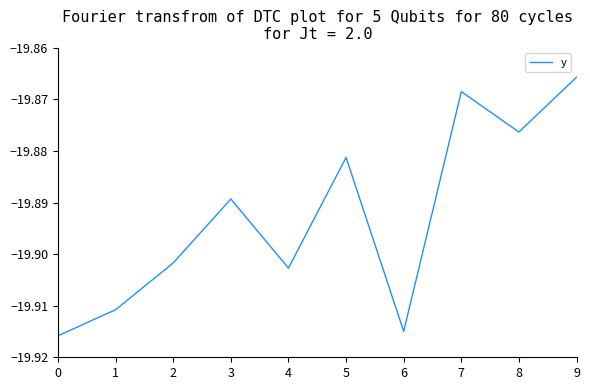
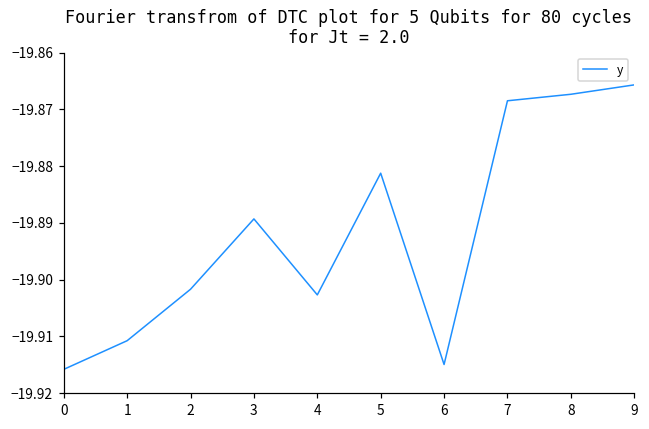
  {
    "0": -19.916,
    "1": -19.911,
    "2": -19.902,
    "3": -19.889,
    "4": -19.903,
    "5": -19.881,
    "6": -19.915,
    "7": -19.869,
-   "8": -19.876,
+   "8": -19.867,
    "9": -19.866
  }
